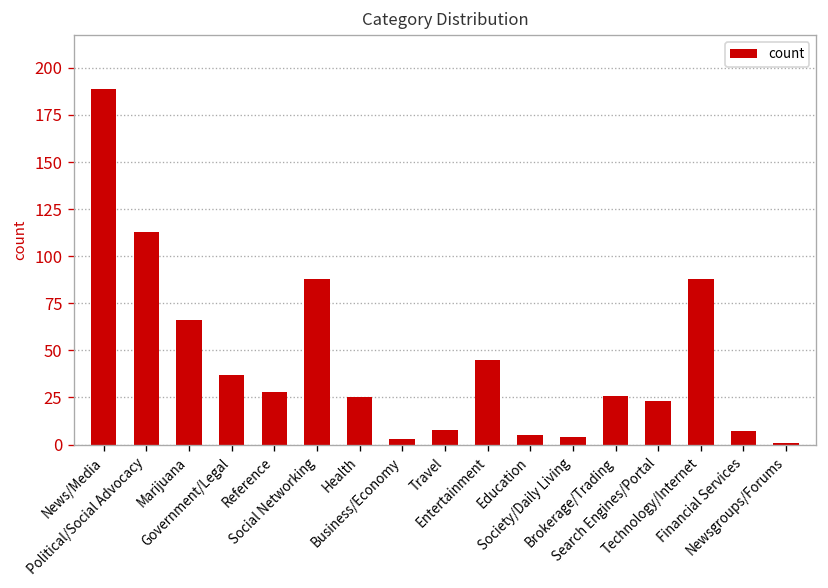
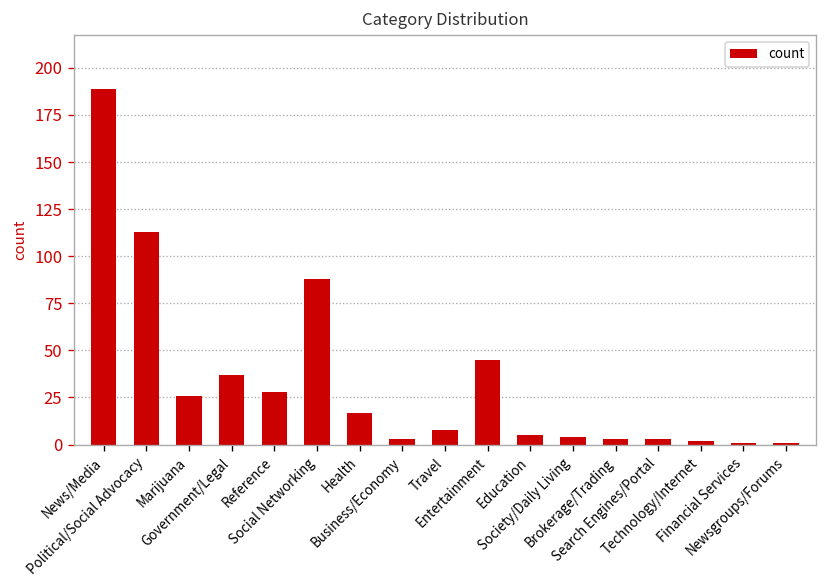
  {
    "News/Media": 189,
    "Political/Social Advocacy": 113,
-   "Marijuana": 66,
+   "Marijuana": 26,
    "Government/Legal": 37,
    "Reference": 28,
    "Social Networking": 88,
-   "Health": 25,
+   "Health": 17,
    "Business/Economy": 3,
    "Travel": 8,
    "Entertainment": 45,
    "Education": 5,
    "Society/Daily Living": 4,
-   "Brokerage/Trading": 26,
-   "Search Engines/Portal": 23,
-   "Technology/Internet": 88,
-   "Financial Services": 7
+   "Brokerage/Trading": 3,
+   "Search Engines/Portal": 3,
+   "Technology/Internet": 2,
+   "Financial Services": 1
  }
